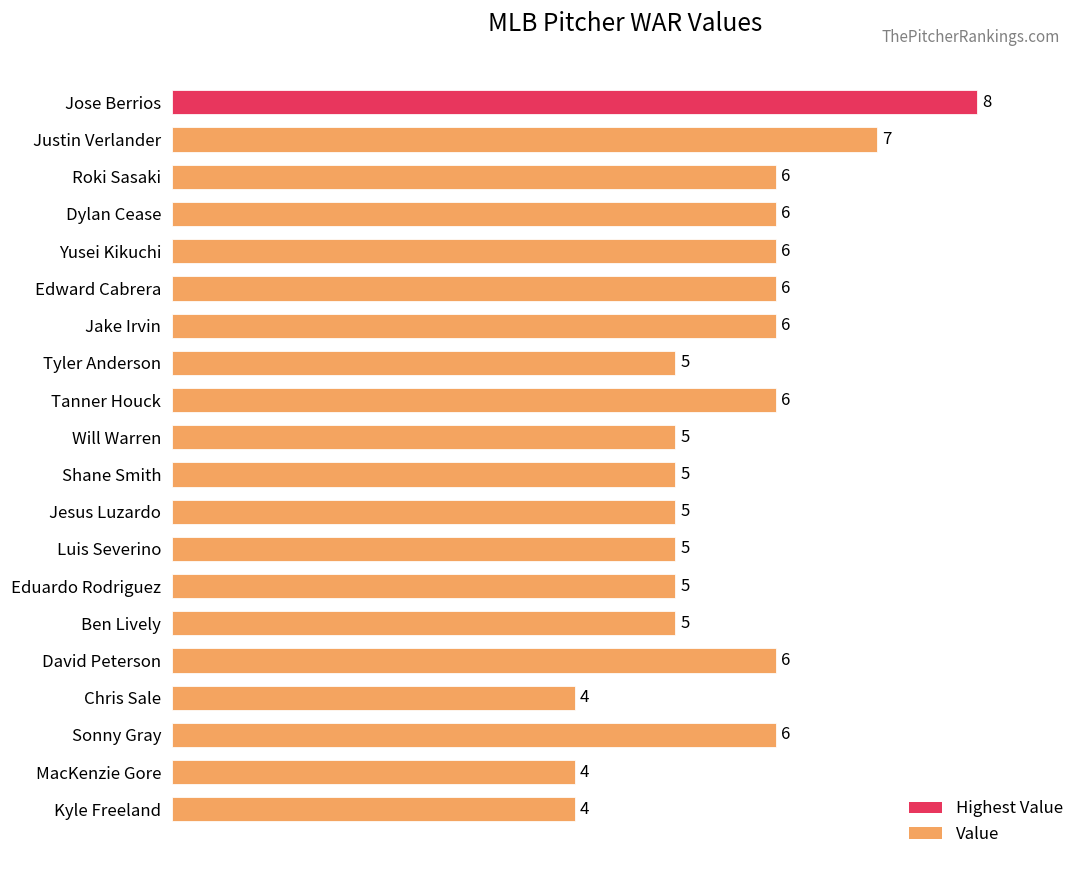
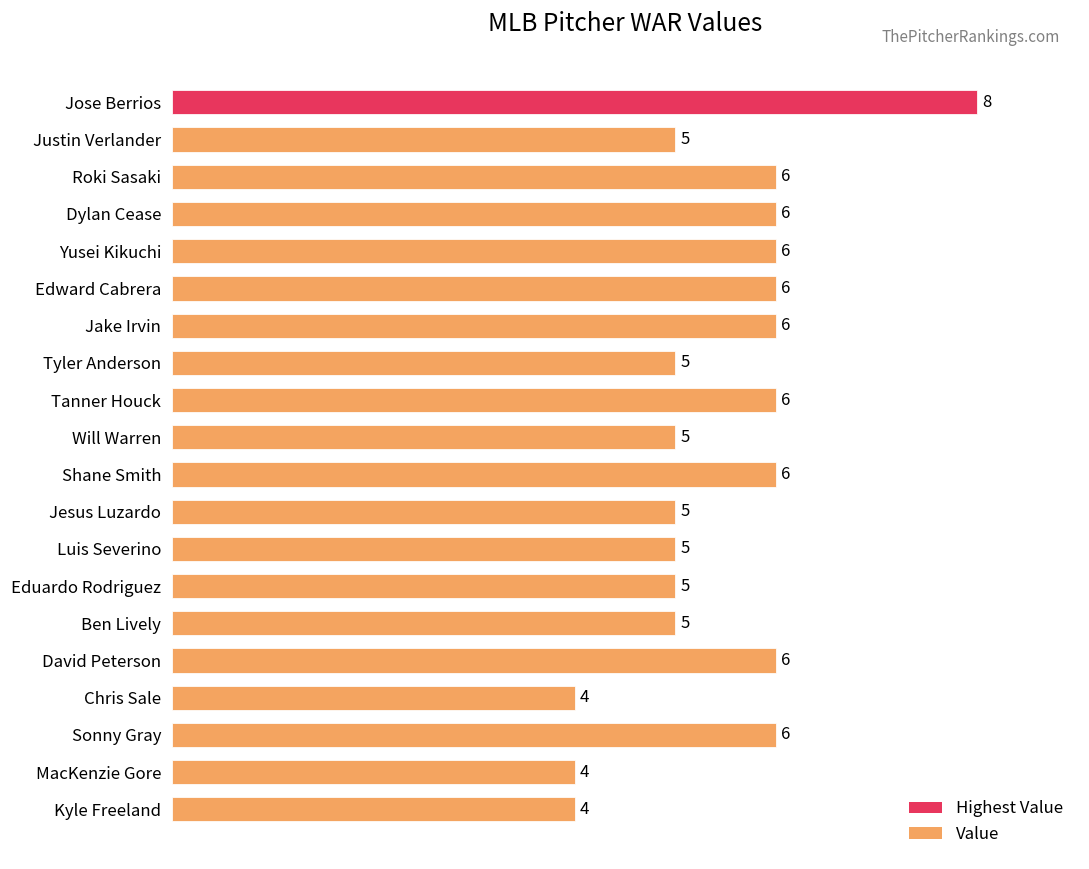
  {
    "Jose Berrios": 8,
-   "Justin Verlander": 7,
+   "Justin Verlander": 5,
    "Roki Sasaki": 6,
    "Dylan Cease": 6,
    "Yusei Kikuchi": 6,
    "Edward Cabrera": 6,
    "Jake Irvin": 6,
    "Tyler Anderson": 5,
    "Tanner Houck": 6,
    "Will Warren": 5,
-   "Shane Smith": 5,
+   "Shane Smith": 6,
    "Jesus Luzardo": 5,
    "Luis Severino": 5,
    "Eduardo Rodriguez": 5,
    "Ben Lively": 5,
    "David Peterson": 6,
    "Chris Sale": 4,
    "Sonny Gray": 6,
    "MacKenzie Gore": 4,
    "Kyle Freeland": 4
  }
